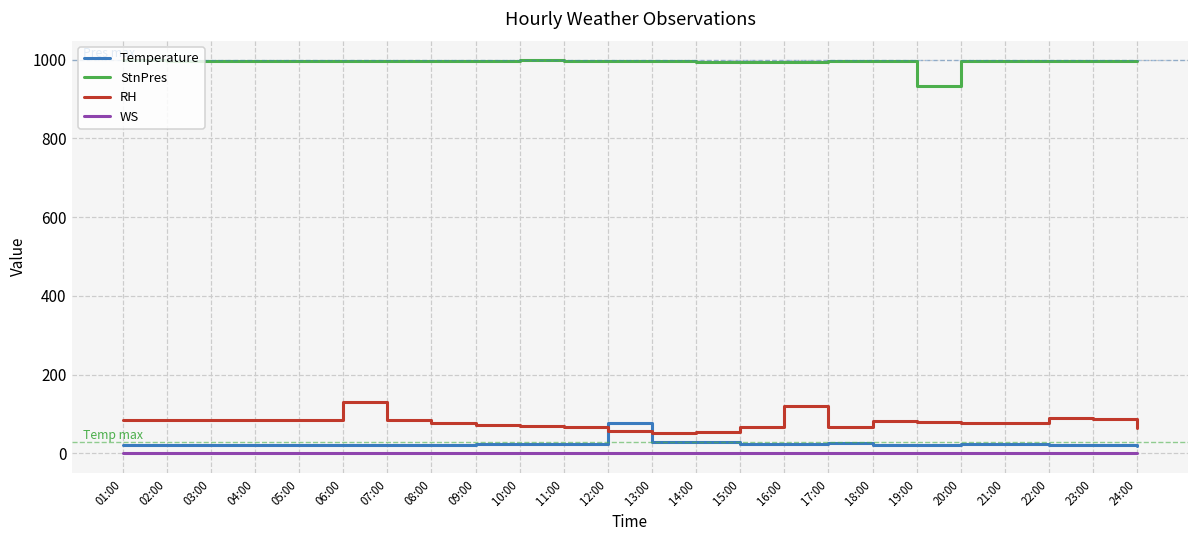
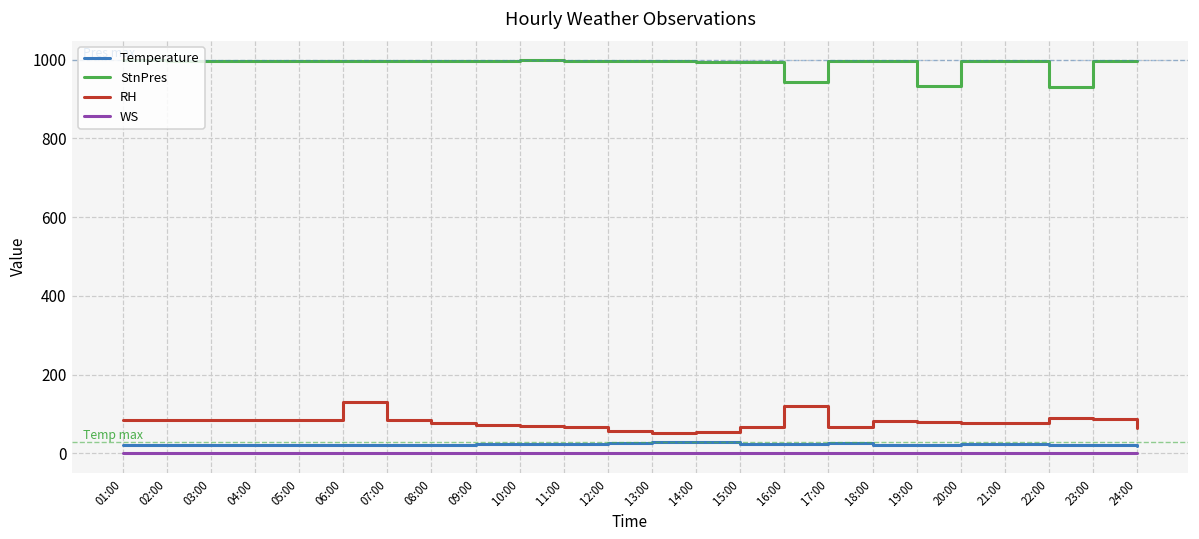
  {
    "Temperature": {
      "01:00": 20,
      "02:00": 20,
      "03:00": 20,
      "04:00": 20,
      "05:00": 20,
      "06:00": 20,
      "07:00": 20,
      "08:00": 20,
      "09:00": 20,
      "10:00": 20,
      "11:00": 20,
-     "12:00": 80,
+     "12:00": 30,
      "13:00": 30,
      "14:00": 30,
      "15:00": 20,
      "16:00": 20,
      "17:00": 30,
      "18:00": 20,
      "19:00": 20,
      "20:00": 20,
      "21:00": 20,
      "22:00": 20,
      "23:00": 20,
      "24:00": 20
    },
    "StnPres": {
      "03:00": 1000,
      "04:00": 1000,
      "05:00": 1000,
      "06:00": 1000,
      "07:00": 1000,
      "08:00": 1000,
      "09:00": 1000,
      "10:00": 1000,
      "11:00": 1000,
      "12:00": 1000,
      "13:00": 1000,
      "14:00": 1000,
      "15:00": 1000,
-     "16:00": 1000,
+     "16:00": 940,
      "17:00": 1000,
      "18:00": 1000,
      "19:00": 930,
      "20:00": 1000,
      "21:00": 1000,
-     "22:00": 1000,
+     "22:00": 930,
      "23:00": 1000,
      "24:00": 1000
    },
    "RH": {
      "01:00": 80,
      "02:00": 90,
      "03:00": 90,
      "04:00": 90,
      "05:00": 80,
      "06:00": 130,
      "07:00": 80,
      "08:00": 80,
      "09:00": 70,
      "10:00": 70,
      "11:00": 70,
      "12:00": 60,
      "13:00": 50,
      "14:00": 50,
      "15:00": 70,
      "16:00": 120,
      "17:00": 70,
      "18:00": 80,
      "19:00": 80,
      "20:00": 80,
      "21:00": 80,
      "22:00": 90,
      "23:00": 90,
      "24:00": 60
    },
    "WS": {
      "01:00": 0,
      "02:00": 0,
      "03:00": 0,
      "04:00": 0,
      "05:00": 0,
      "06:00": 0,
      "07:00": 0,
      "08:00": 0,
      "09:00": 0,
      "10:00": 0,
      "11:00": 0,
      "12:00": 0,
      "13:00": 0,
      "14:00": 0,
      "15:00": 0,
      "16:00": 0,
      "17:00": 0,
      "18:00": 0,
      "19:00": 0,
      "20:00": 0,
      "21:00": 0,
      "22:00": 0,
      "23:00": 0,
      "24:00": 0
    }
  }
